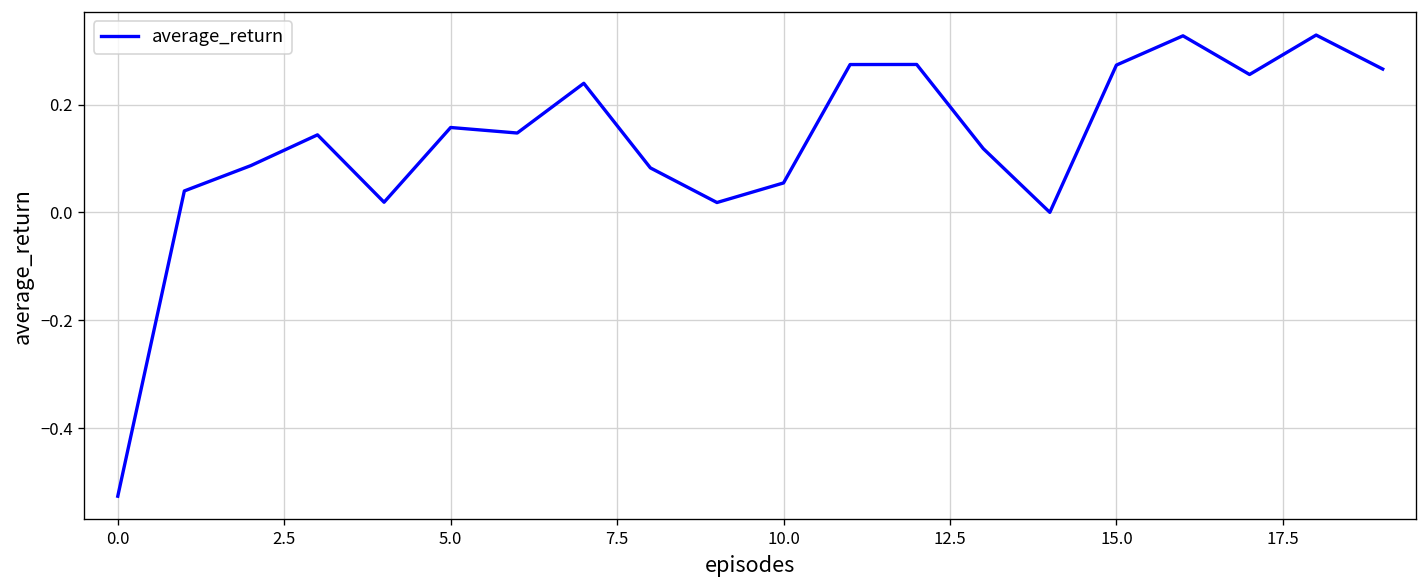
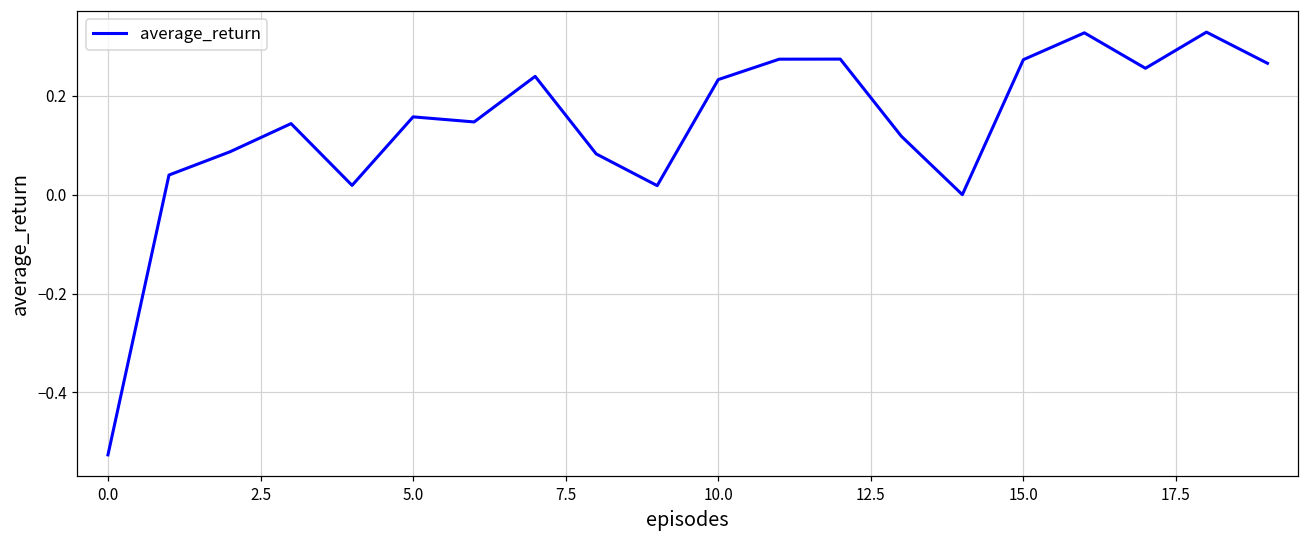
  {
    "0.0": -0.53,
    "5.0": 0.16,
-   "10.0": 0.05,
+   "10.0": 0.23,
    "15.0": 0.27
  }
